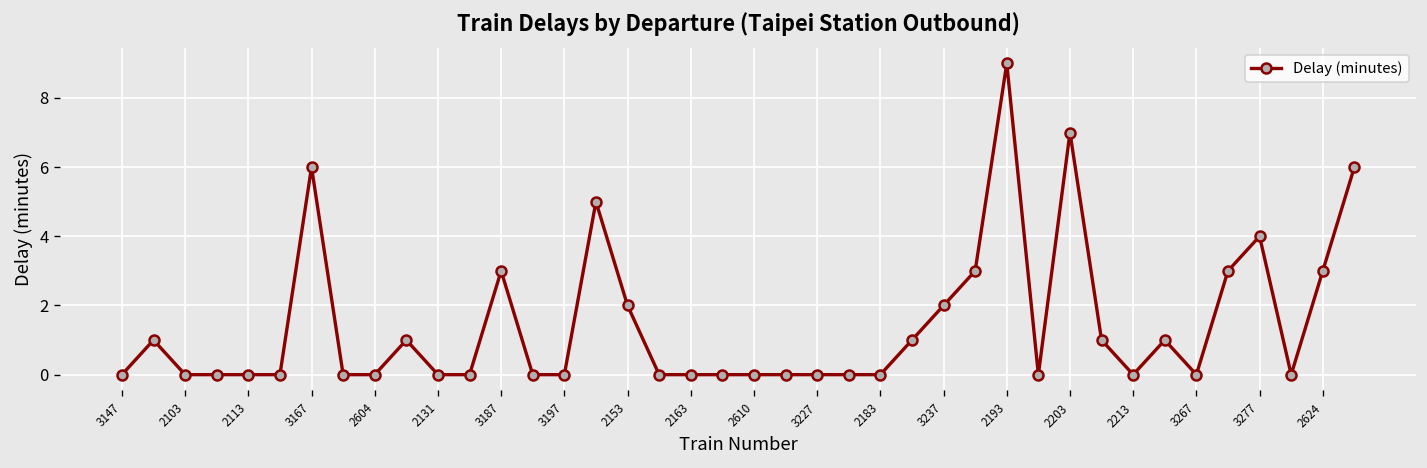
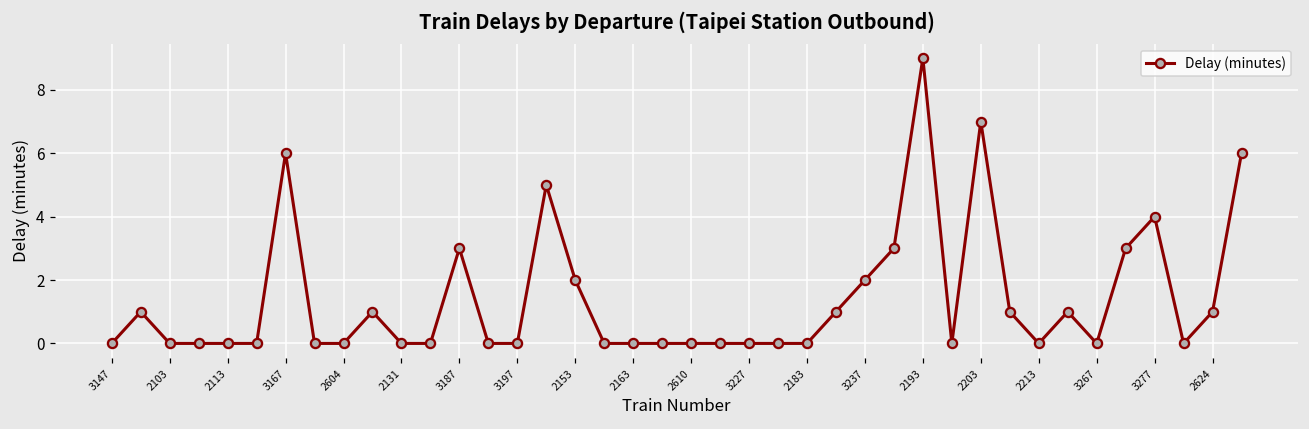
  {
    "3147": 0,
    "2103": 0,
    "2113": 0,
    "3167": 6,
    "2604": 0,
    "2131": 0,
    "3187": 3,
    "3197": 0,
    "2153": 2,
    "2163": 0,
    "2610": 0,
    "3227": 0,
    "2183": 0,
    "3237": 2,
    "2193": 9,
    "2203": 7,
    "2213": 0,
    "3267": 0,
    "3277": 4,
-   "2624": 3
+   "2624": 1
  }
